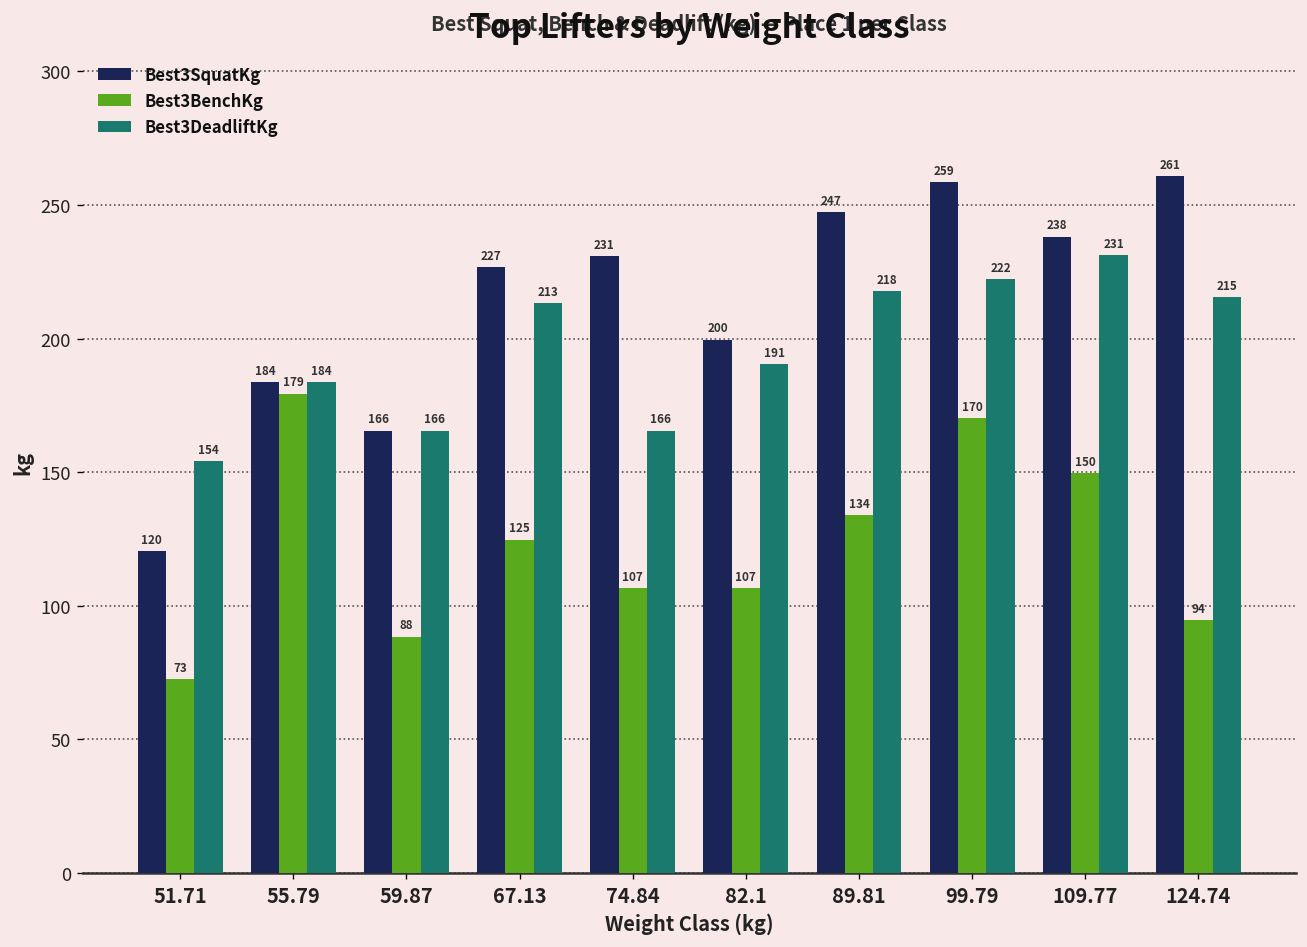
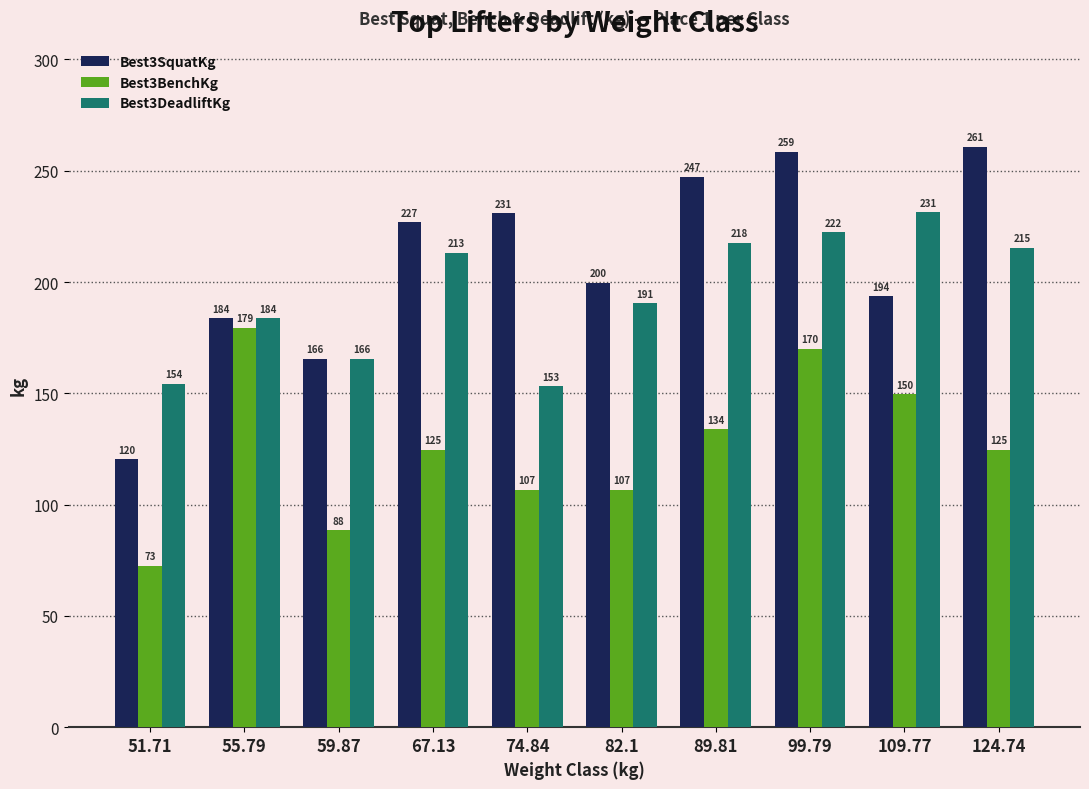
  {
    "Best3SquatKg": {
      "51.71": 120,
      "55.79": 184,
      "59.87": 166,
      "67.13": 227,
      "74.84": 231,
      "82.1": 200,
      "89.81": 247,
      "99.79": 259,
-     "109.77": 238,
+     "109.77": 194,
      "124.74": 261
    },
    "Best3BenchKg": {
      "51.71": 73,
      "55.79": 179,
      "59.87": 88,
      "67.13": 125,
      "74.84": 107,
      "82.1": 107,
      "89.81": 134,
      "99.79": 170,
      "109.77": 150,
-     "124.74": 94
+     "124.74": 125
    },
    "Best3DeadliftKg": {
      "51.71": 154,
      "55.79": 184,
      "59.87": 166,
      "67.13": 213,
-     "74.84": 166,
+     "74.84": 153,
      "82.1": 191,
      "89.81": 218,
      "99.79": 222,
      "109.77": 231,
      "124.74": 215
    }
  }
